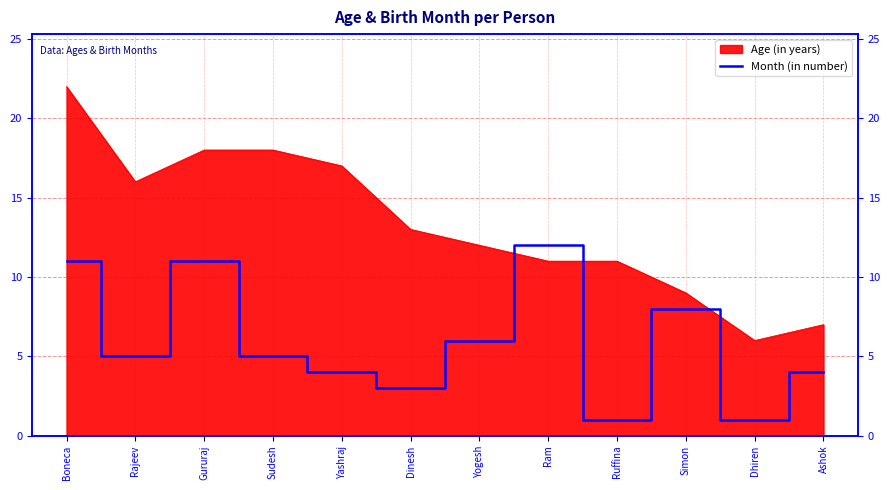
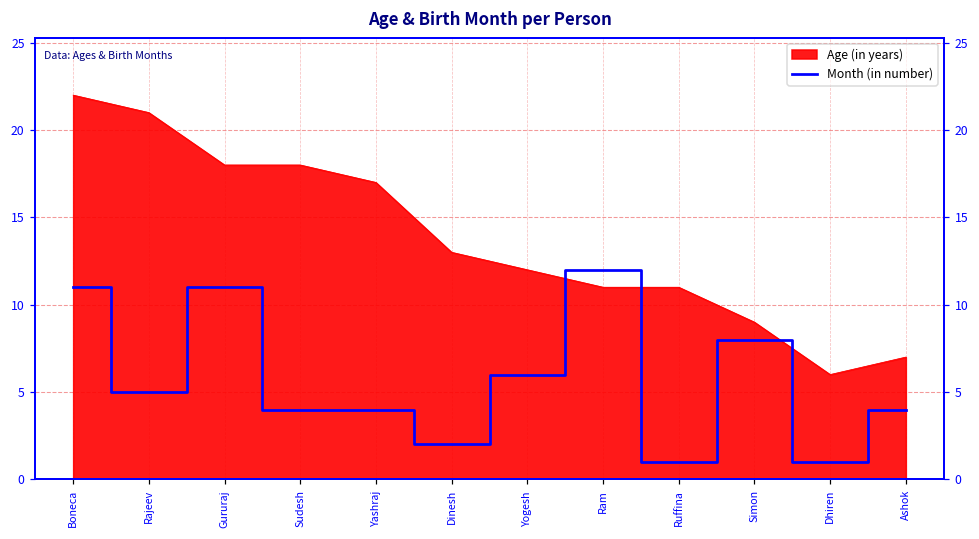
  {
    "Age (in years)": {
      "Boneca": 22,
-     "Rajeev": 16,
+     "Rajeev": 21,
      "Gururaj": 18,
      "Sudesh": 18,
      "Yashraj": 17,
      "Dinesh": 13,
      "Yogesh": 12,
      "Ram": 11,
      "Ruffina": 11,
      "Simon": 9,
      "Dhiren": 6,
      "Ashok": 7
    },
    "Month (in number)": {
      "Boneca": 11,
      "Rajeev": 5,
      "Gururaj": 11,
-     "Sudesh": 5,
+     "Sudesh": 4,
      "Yashraj": 4,
-     "Dinesh": 3,
+     "Dinesh": 2,
      "Yogesh": 6,
      "Ram": 12,
      "Ruffina": 1,
      "Simon": 8,
      "Dhiren": 1,
      "Ashok": 4
    }
  }
